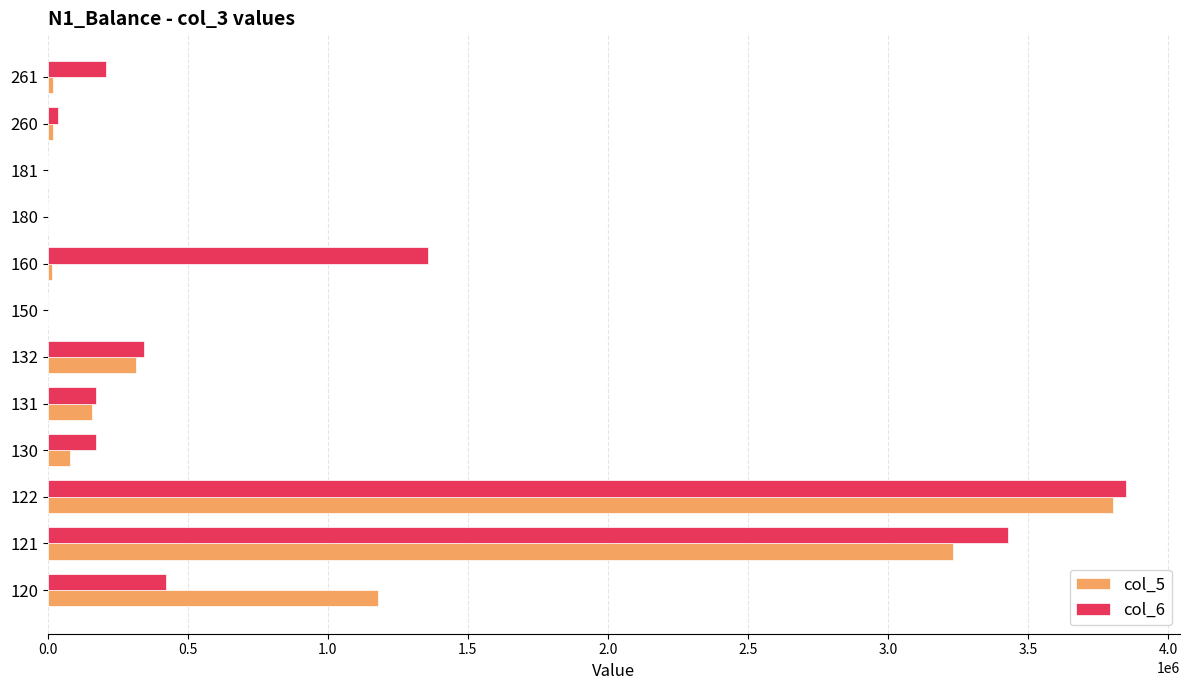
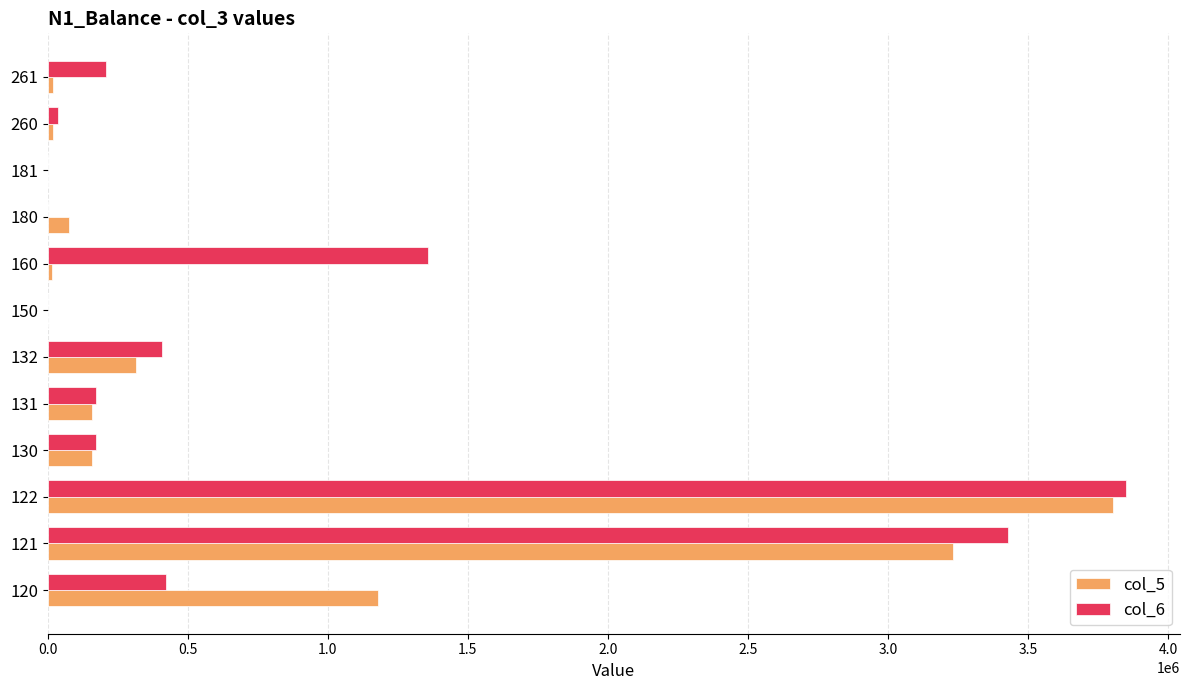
  {
    "col_5": {
      "261": 20000,
      "260": 20000,
-     "180": 0,
+     "180": 80000,
      "160": 10000,
      "132": 320000,
      "131": 160000,
-     "130": 80000,
+     "130": 160000,
      "122": 3800000,
      "121": 3230000,
      "120": 1180000
    },
    "col_6": {
      "261": 210000,
      "260": 40000,
      "181": 0,
      "180": 0,
      "160": 1360000,
-     "132": 350000,
+     "132": 410000,
      "131": 170000,
      "130": 170000,
      "122": 3850000,
      "121": 3430000,
      "120": 420000
    }
  }
